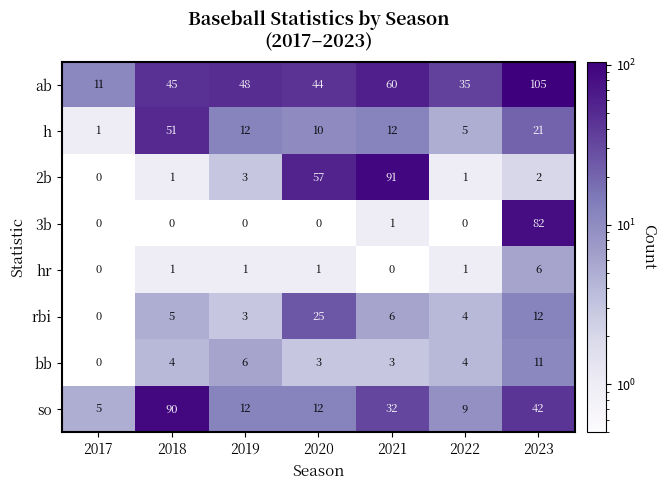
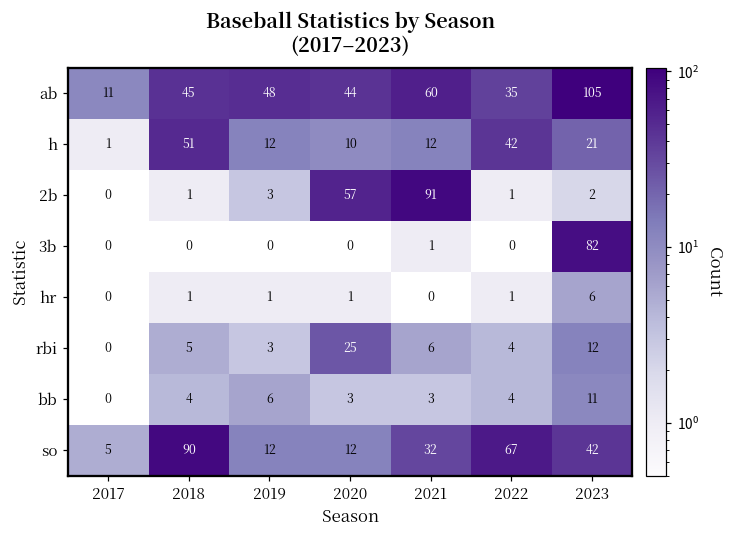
  {
    "ab": {
      "2017": 11,
      "2018": 45,
      "2019": 48,
      "2020": 44,
      "2021": 60,
      "2022": 35,
      "2023": 105
    },
    "h": {
      "2017": 1,
      "2018": 51,
      "2019": 12,
      "2020": 10,
      "2021": 12,
-     "2022": 5,
+     "2022": 42,
      "2023": 21
    },
    "2b": {
      "2017": 0,
      "2018": 1,
      "2019": 3,
      "2020": 57,
      "2021": 91,
      "2022": 1,
      "2023": 2
    },
    "3b": {
      "2017": 0,
      "2018": 0,
      "2019": 0,
      "2020": 0,
      "2021": 1,
      "2022": 0,
      "2023": 82
    },
    "hr": {
      "2017": 0,
      "2018": 1,
      "2019": 1,
      "2020": 1,
      "2021": 0,
      "2022": 1,
      "2023": 6
    },
    "rbi": {
      "2017": 0,
      "2018": 5,
      "2019": 3,
      "2020": 25,
      "2021": 6,
      "2022": 4,
      "2023": 12
    },
    "bb": {
      "2017": 0,
      "2018": 4,
      "2019": 6,
      "2020": 3,
      "2021": 3,
      "2022": 4,
      "2023": 11
    },
    "so": {
      "2017": 5,
      "2018": 90,
      "2019": 12,
      "2020": 12,
      "2021": 32,
-     "2022": 9,
+     "2022": 67,
      "2023": 42
    }
  }
